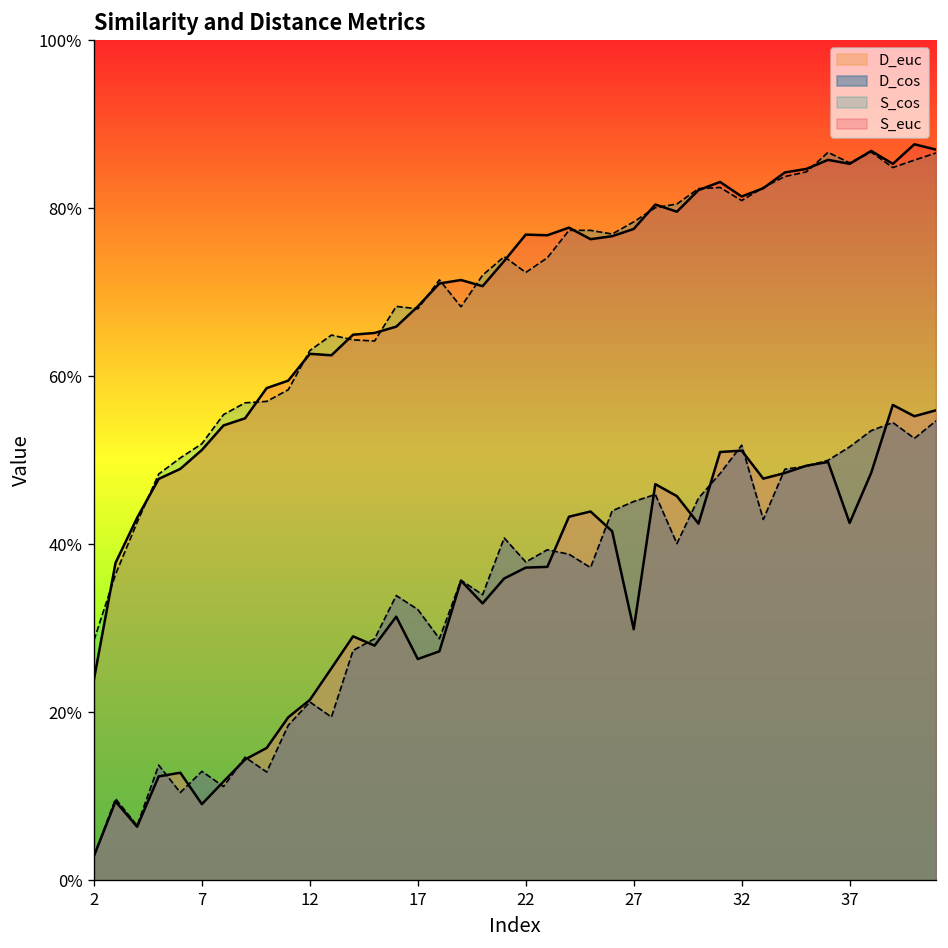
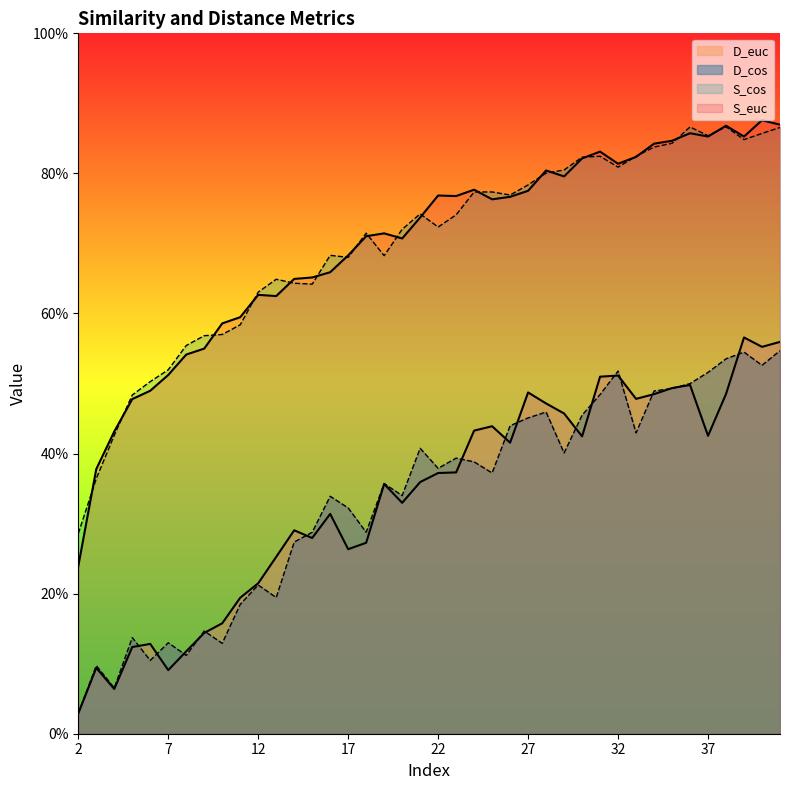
  {
    "D_euc": {
      "7": "9%",
      "17": "26%",
      "22": "37%",
-     "27": "30%",
+     "27": "49%",
      "32": "51%",
      "37": "43%"
    },
    "S_euc": {
      "2": "24%",
      "7": "51%",
      "12": "63%",
      "22": "77%",
      "27": "78%",
      "32": "81%"
    }
  }
